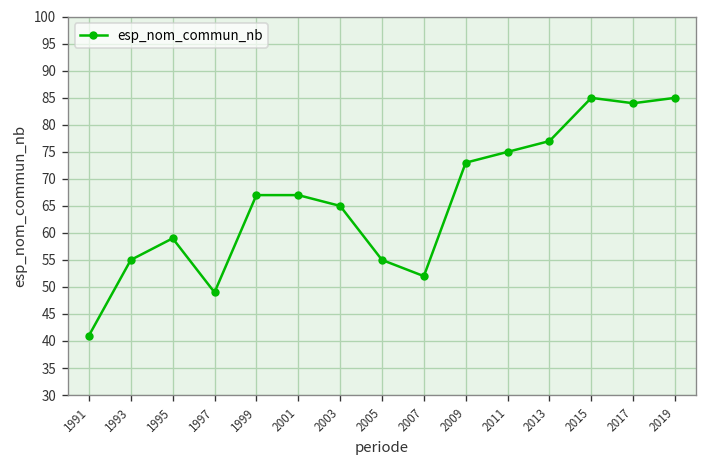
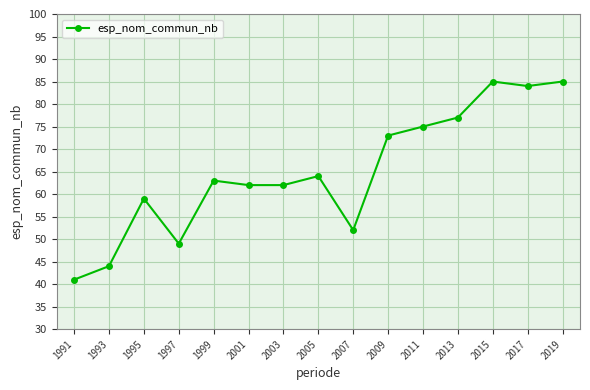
  {
    "1991": 41,
-   "1993": 55,
+   "1993": 44,
    "1995": 59,
    "1997": 49,
-   "1999": 67,
-   "2001": 67,
-   "2003": 65,
-   "2005": 55,
+   "1999": 63,
+   "2001": 62,
+   "2003": 62,
+   "2005": 64,
    "2007": 52,
    "2009": 73,
    "2011": 75,
    "2013": 77,
    "2015": 85,
    "2017": 84,
    "2019": 85
  }
